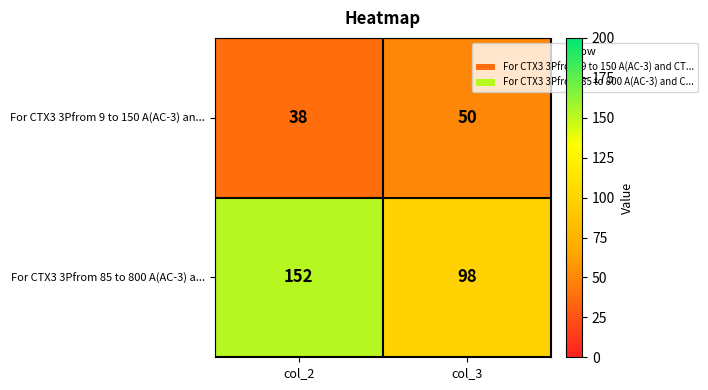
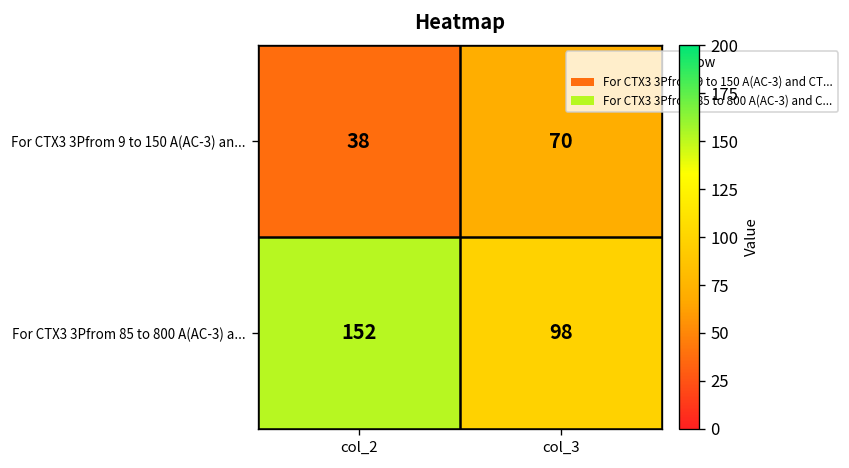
  {
    "For CTX3 3Pfrom 9 to 150 A(AC-3) an...": {
      "col_2": 38,
-     "col_3": 50
+     "col_3": 70
    },
    "For CTX3 3Pfrom 85 to 800 A(AC-3) a...": {
      "col_2": 152,
      "col_3": 98
    }
  }
